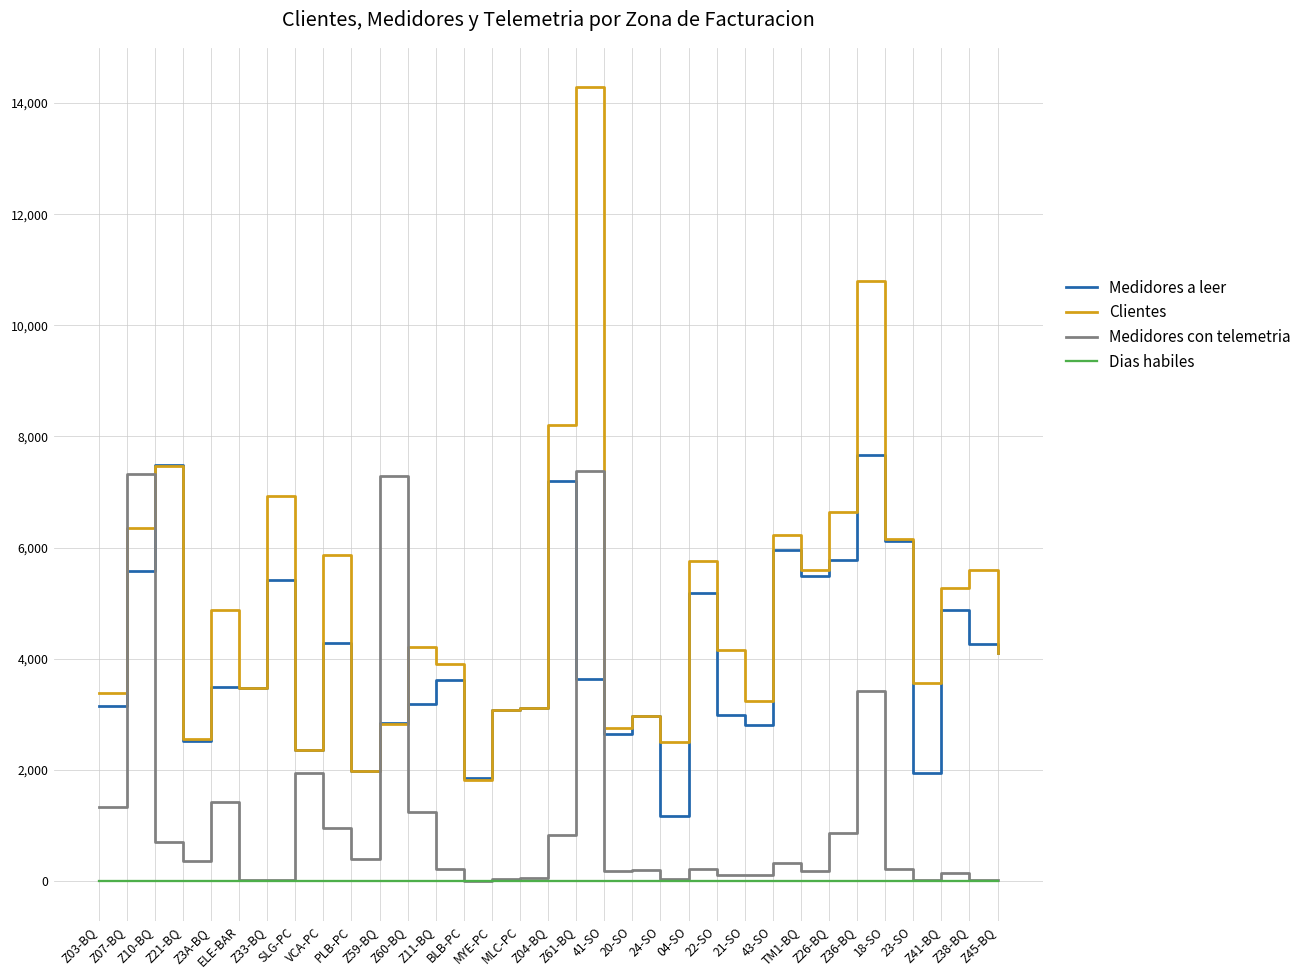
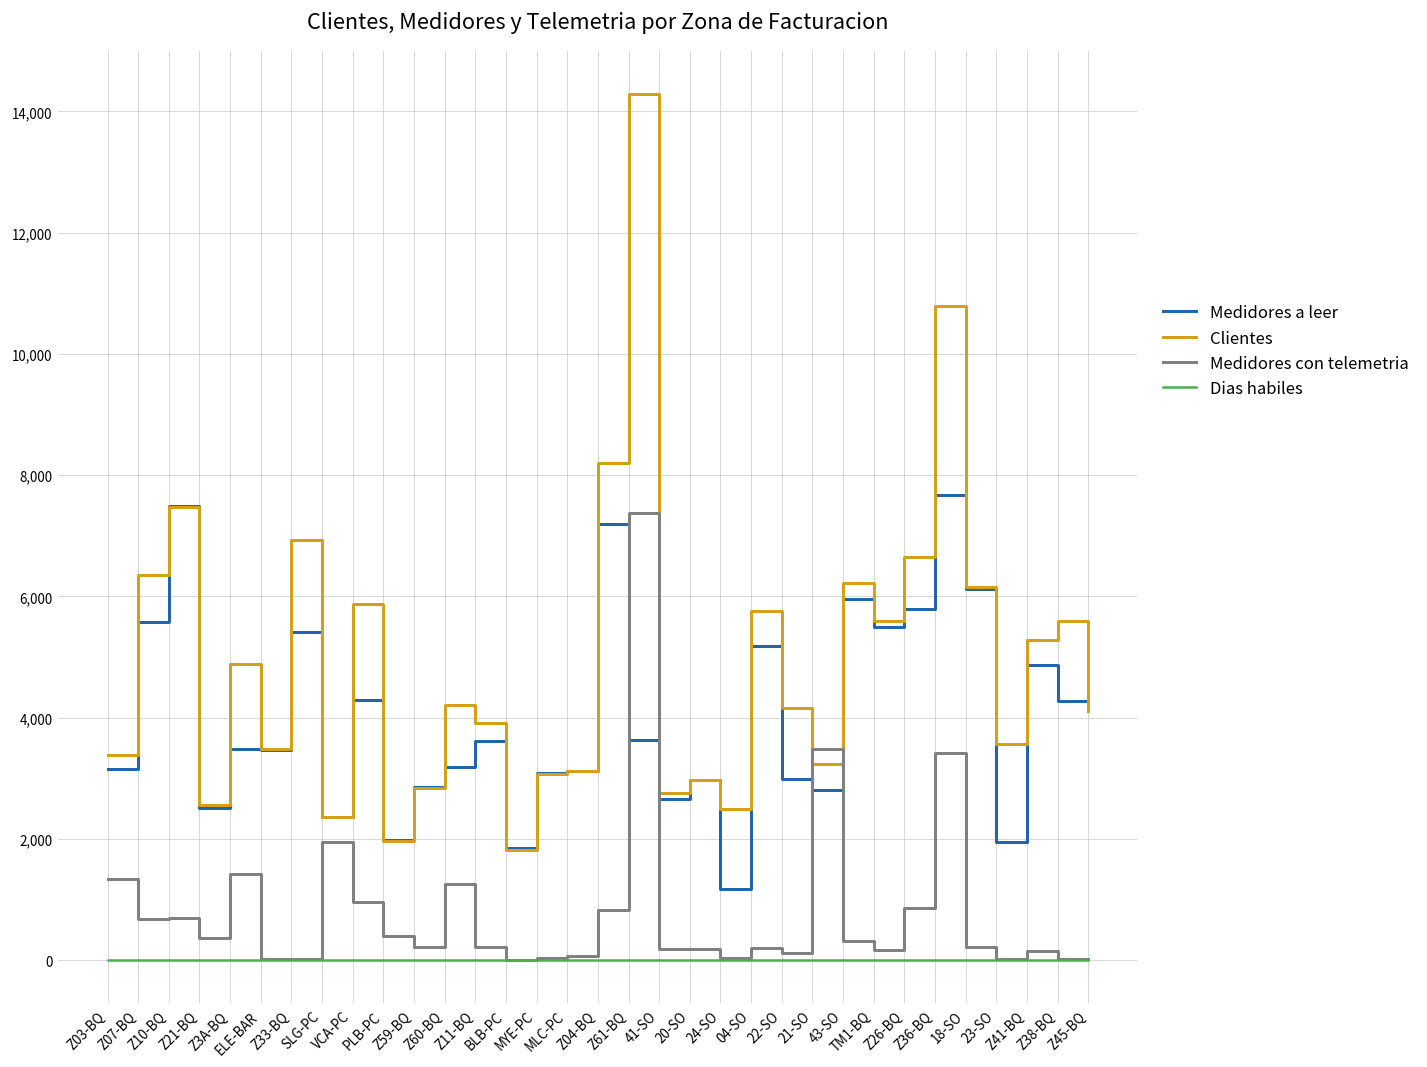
  {
    "Medidores a leer": {
      "Z03-BQ": "3,200",
      "Z07-BQ": "5,600",
      "Z3A-BQ": "3,500",
      "Z33-BQ": "5,400",
      "VCA-PC": "4,300",
      "Z60-BQ": "3,200",
      "Z11-BQ": "3,600",
      "Z04-BQ": "7,200",
      "Z61-BQ": "3,600",
      "41-SO": "2,700",
      "24-SO": "1,200",
      "04-SO": "5,200",
      "22-SO": "3,000",
      "21-SO": "2,800",
      "43-SO": "6,000",
      "TM1-BQ": "5,500",
      "Z26-BQ": "5,800",
      "Z36-BQ": "7,700",
      "23-SO": "1,900",
      "Z41-BQ": "4,900",
      "Z38-BQ": "4,300"
    },
    "Clientes": {
      "Z03-BQ": "3,400",
      "Z07-BQ": "6,400",
      "Z3A-BQ": "4,900",
      "Z33-BQ": "6,900",
      "VCA-PC": "5,900",
      "Z60-BQ": "4,200",
      "Z11-BQ": "3,900",
      "Z04-BQ": "8,200",
      "Z61-BQ": "14,300",
      "41-SO": "2,800",
      "24-SO": "2,500",
      "04-SO": "5,800",
      "22-SO": "4,200",
      "21-SO": "3,200",
      "43-SO": "6,200",
      "TM1-BQ": "5,600",
      "Z26-BQ": "6,600",
      "Z36-BQ": "10,800",
      "23-SO": "3,600",
      "Z41-BQ": "5,300",
      "Z38-BQ": "5,600"
    },
    "Medidores con telemetria": {
      "Z03-BQ": "1,300",
-     "Z07-BQ": "7,300",
+     "Z07-BQ": "700",
      "Z10-BQ": "700",
      "Z21-BQ": "400",
      "Z3A-BQ": "1,400",
      "SLG-PC": "2,000",
      "VCA-PC": "1,000",
      "PLB-PC": "400",
-     "Z59-BQ": "7,300",
+     "Z59-BQ": "200",
      "Z60-BQ": "1,300",
      "Z11-BQ": "200",
      "MLC-PC": "100",
      "Z04-BQ": "800",
      "Z61-BQ": "7,400",
      "41-SO": "200",
      "20-SO": "200",
      "04-SO": "200",
      "22-SO": "100",
-     "21-SO": "100",
+     "21-SO": "3,500",
      "43-SO": "300",
      "TM1-BQ": "200",
      "Z26-BQ": "900",
      "Z36-BQ": "3,400",
      "18-SO": "200",
      "Z41-BQ": "200"
    },
    "Dias habiles": {
      "Z03-BQ": "0",
      "Z07-BQ": "0",
      "Z10-BQ": "0",
      "Z21-BQ": "0",
      "Z3A-BQ": "0",
      "SLG-PC": "0",
      "VCA-PC": "0",
      "PLB-PC": "0",
      "Z59-BQ": "0",
      "Z60-BQ": "0",
      "Z11-BQ": "0",
      "MLC-PC": "0",
      "Z04-BQ": "0",
      "Z61-BQ": "0",
      "41-SO": "0",
      "20-SO": "0",
      "04-SO": "0",
      "22-SO": "0",
      "21-SO": "0",
      "43-SO": "0",
      "TM1-BQ": "0",
      "Z26-BQ": "0",
      "Z36-BQ": "0",
      "18-SO": "0",
      "Z41-BQ": "0"
    }
  }
